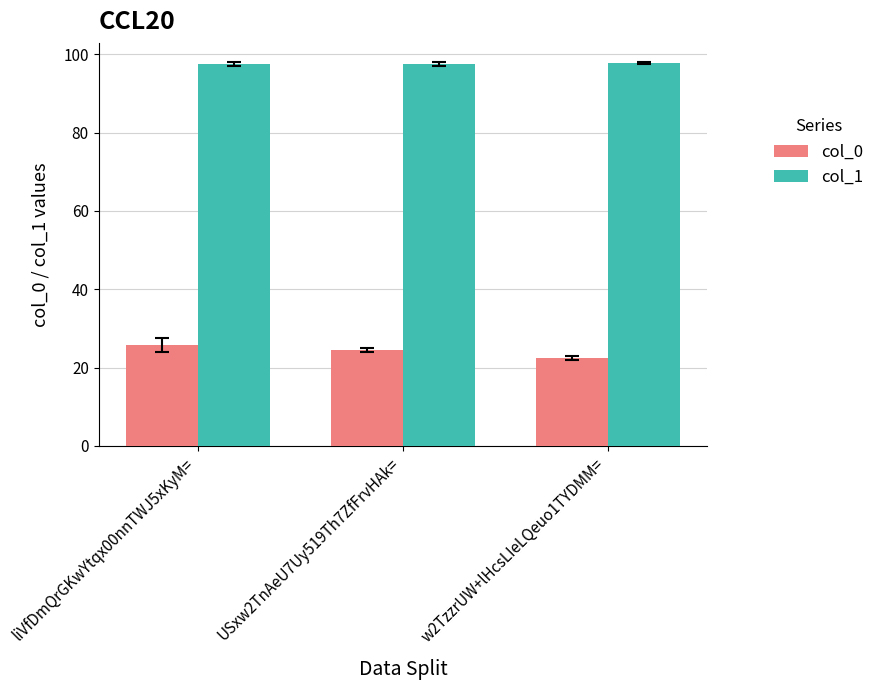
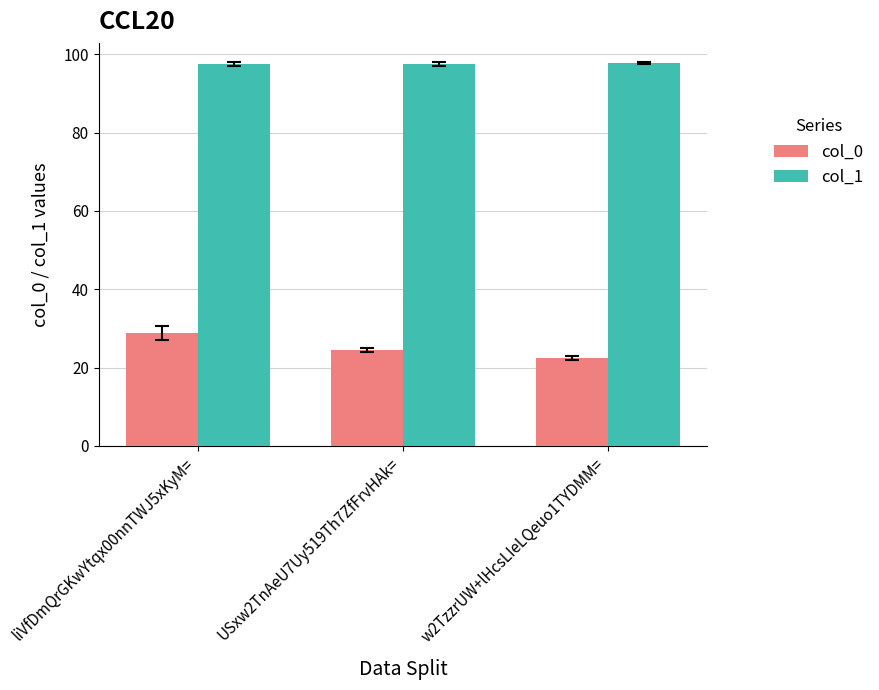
  {
    "col_0": {
-     "liVfDmQrGKwYtqx00nnTWJ5xKyM=": 26,
+     "liVfDmQrGKwYtqx00nnTWJ5xKyM=": 29,
      "USxw2TnAeU7Uy519Th7ZfFrvHAk=": 25,
      "w2TzzrUW+lHcsLIeLQeuo1TYDMM=": 23
    },
    "col_1": {
      "liVfDmQrGKwYtqx00nnTWJ5xKyM=": 98,
      "USxw2TnAeU7Uy519Th7ZfFrvHAk=": 98,
      "w2TzzrUW+lHcsLIeLQeuo1TYDMM=": 98
    }
  }
